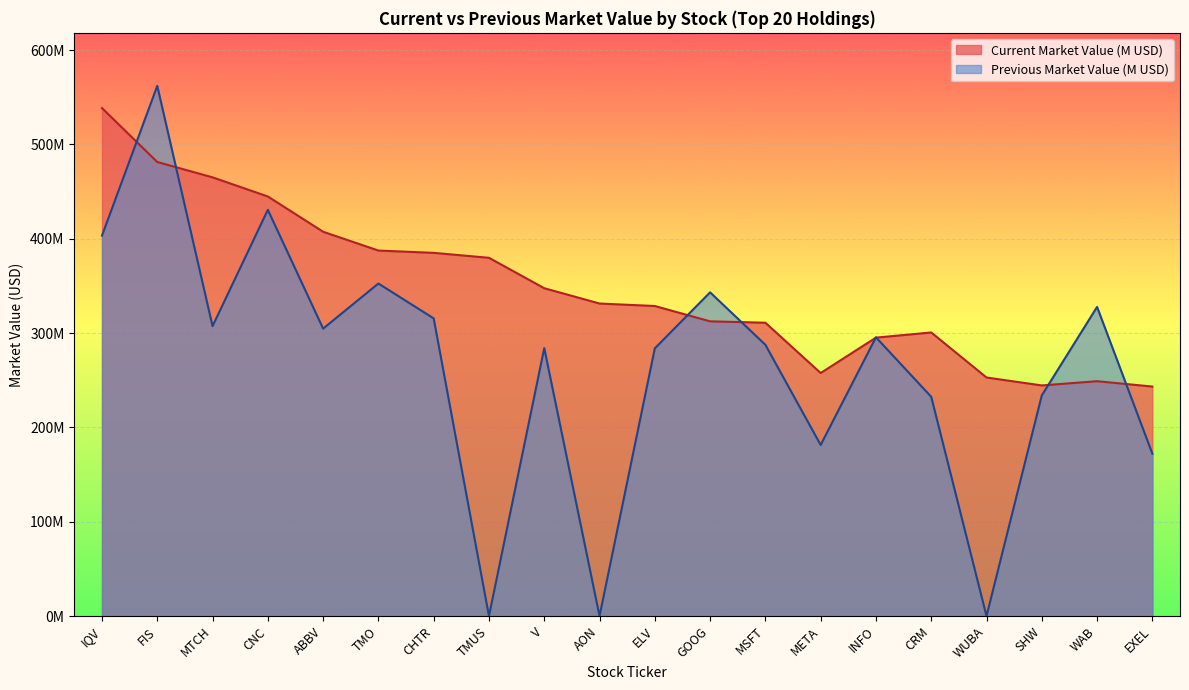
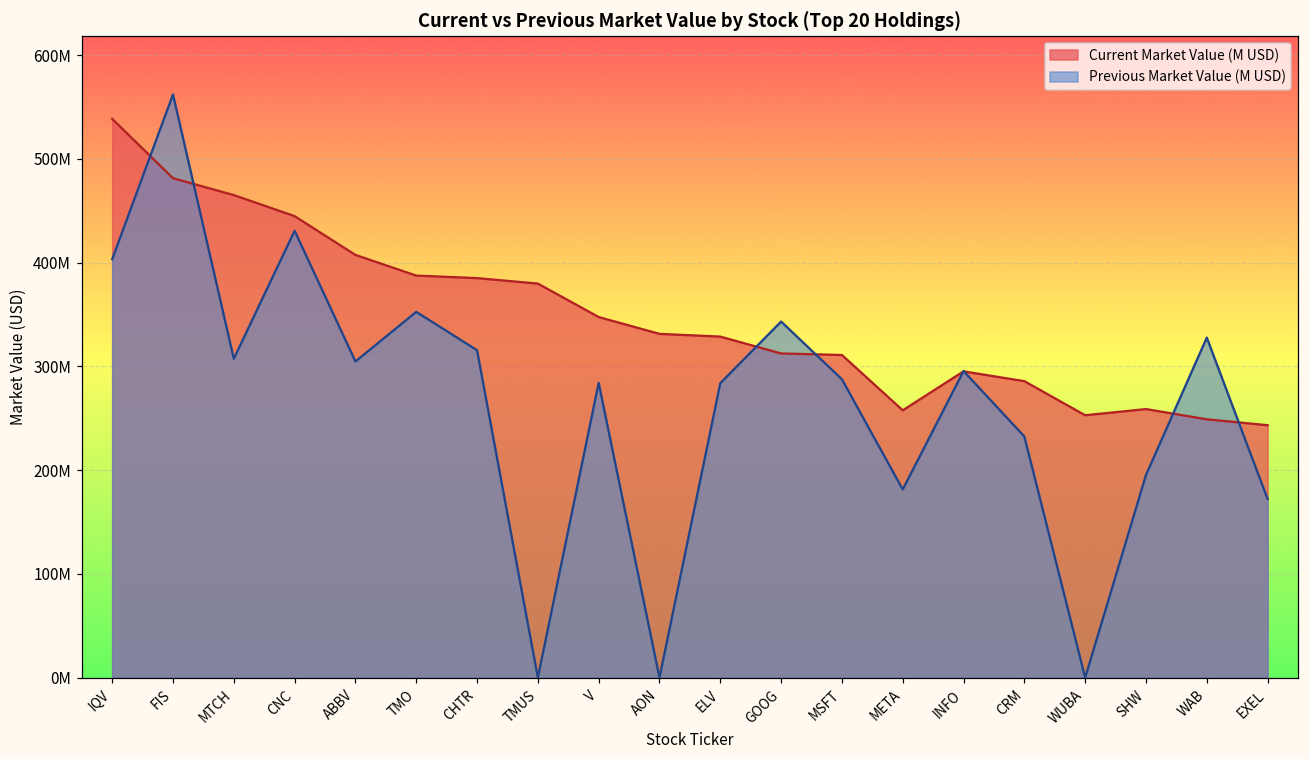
  {
    "Current Market Value (M USD)": {
      "IQV": 540000000,
      "FIS": 480000000,
      "MTCH": 470000000,
      "CNC": 440000000,
      "ABBV": 410000000,
      "TMO": 390000000,
      "CHTR": 390000000,
      "TMUS": 380000000,
      "V": 350000000,
      "AON": 330000000,
      "ELV": 330000000,
      "GOOG": 310000000,
      "MSFT": 310000000,
      "META": 260000000,
-     "CRM": 300000000,
+     "CRM": 290000000,
      "WUBA": 250000000,
-     "SHW": 240000000,
+     "SHW": 260000000,
      "WAB": 250000000,
      "EXEL": 240000000
    },
    "Previous Market Value (M USD)": {
      "IQV": 400000000,
      "FIS": 560000000,
      "MTCH": 310000000,
      "CNC": 430000000,
      "ABBV": 300000000,
      "TMO": 350000000,
      "CHTR": 320000000,
      "TMUS": 0,
      "V": 280000000,
      "AON": 0,
      "ELV": 280000000,
      "GOOG": 340000000,
      "MSFT": 290000000,
      "META": 180000000,
      "CRM": 230000000,
      "WUBA": 0,
-     "SHW": 230000000,
+     "SHW": 200000000,
      "WAB": 330000000,
      "EXEL": 170000000
    }
  }
